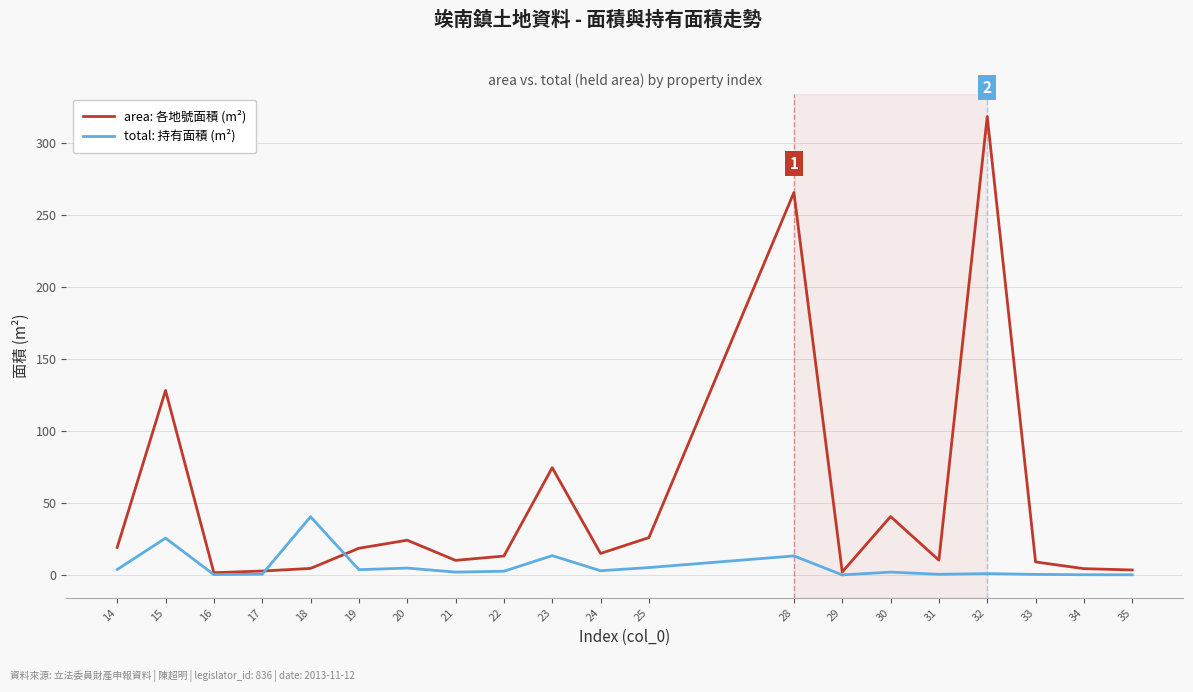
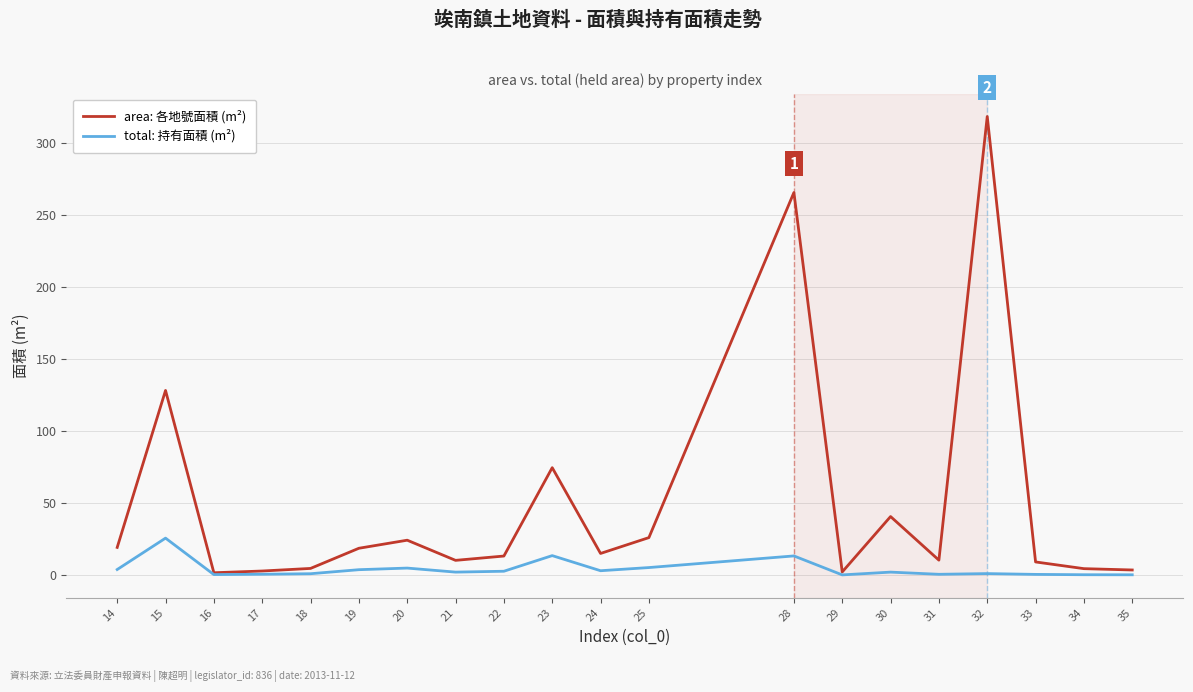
  {
    "area: 各地號面積 (m²)": {
      "14": 19,
      "15": 128,
      "17": 3,
      "18": 5,
      "19": 19,
      "20": 24,
      "21": 10,
      "22": 13,
      "23": 75,
      "24": 15,
      "25": 26,
      "29": 2,
      "30": 41,
      "31": 10,
      "33": 9,
      "34": 4,
      "35": 4
    },
    "total: 持有面積 (m²)": {
      "14": 4,
      "15": 26,
      "17": 1,
-     "18": 40,
+     "18": 1,
      "19": 4,
      "20": 5,
      "21": 2,
      "22": 3,
      "23": 13,
      "24": 3,
      "25": 5,
      "28": 13,
      "29": 0,
      "30": 2,
      "31": 1,
      "32": 1,
      "33": 0,
      "34": 0,
      "35": 0
    }
  }
